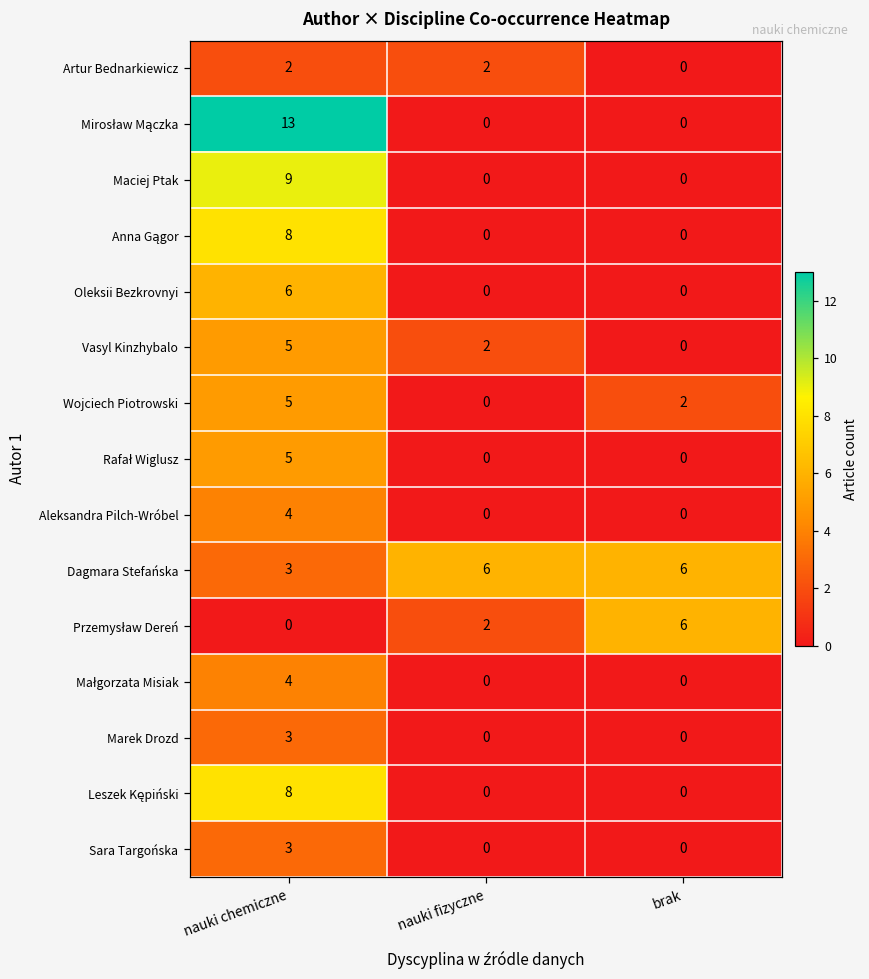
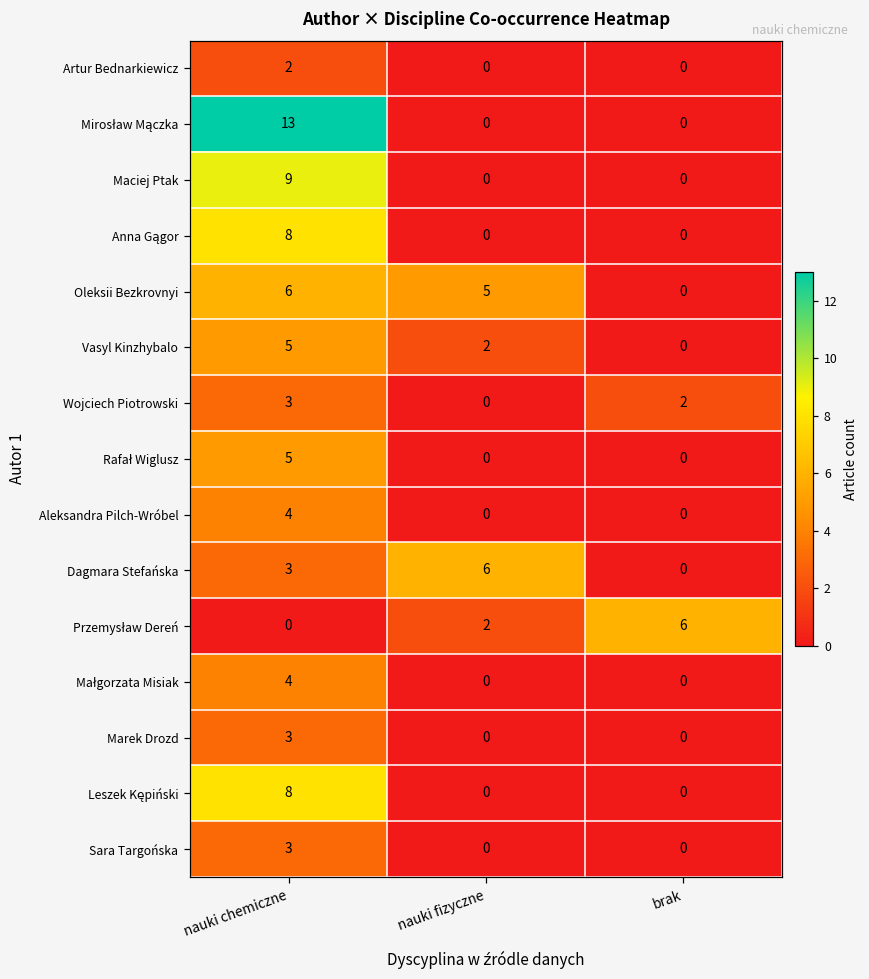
  {
    "Artur Bednarkiewicz": {
      "nauki chemiczne": 2,
-     "nauki fizyczne": 2,
+     "nauki fizyczne": 0,
      "brak": 0
    },
    "Mirosław Mączka": {
      "nauki chemiczne": 13,
      "nauki fizyczne": 0,
      "brak": 0
    },
    "Maciej Ptak": {
      "nauki chemiczne": 9,
      "nauki fizyczne": 0,
      "brak": 0
    },
    "Anna Gągor": {
      "nauki chemiczne": 8,
      "nauki fizyczne": 0,
      "brak": 0
    },
    "Oleksii Bezkrovnyi": {
      "nauki chemiczne": 6,
-     "nauki fizyczne": 0,
+     "nauki fizyczne": 5,
      "brak": 0
    },
    "Vasyl Kinzhybalo": {
      "nauki chemiczne": 5,
      "nauki fizyczne": 2,
      "brak": 0
    },
    "Wojciech Piotrowski": {
-     "nauki chemiczne": 5,
+     "nauki chemiczne": 3,
      "nauki fizyczne": 0,
      "brak": 2
    },
    "Rafał Wiglusz": {
      "nauki chemiczne": 5,
      "nauki fizyczne": 0,
      "brak": 0
    },
    "Aleksandra Pilch-Wróbel": {
      "nauki chemiczne": 4,
      "nauki fizyczne": 0,
      "brak": 0
    },
    "Dagmara Stefańska": {
      "nauki chemiczne": 3,
      "nauki fizyczne": 6,
-     "brak": 6
+     "brak": 0
    },
    "Przemysław Dereń": {
      "nauki chemiczne": 0,
      "nauki fizyczne": 2,
      "brak": 6
    },
    "Małgorzata Misiak": {
      "nauki chemiczne": 4,
      "nauki fizyczne": 0,
      "brak": 0
    },
    "Marek Drozd": {
      "nauki chemiczne": 3,
      "nauki fizyczne": 0,
      "brak": 0
    },
    "Leszek Kępiński": {
      "nauki chemiczne": 8,
      "nauki fizyczne": 0,
      "brak": 0
    },
    "Sara Targońska": {
      "nauki chemiczne": 3,
      "nauki fizyczne": 0,
      "brak": 0
    }
  }
